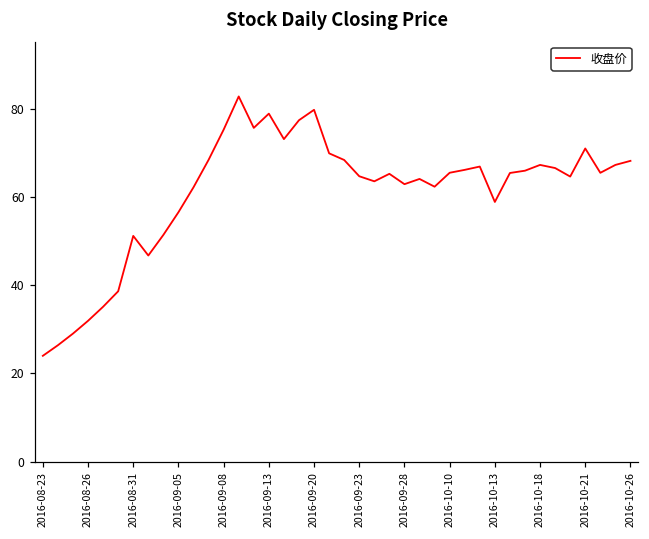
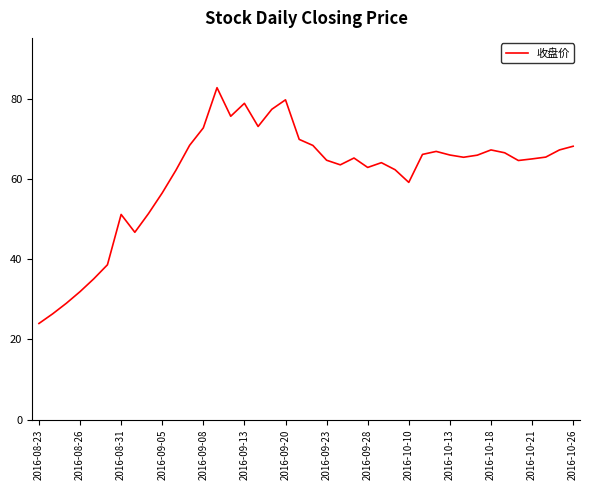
  {
    "2016-08-23": 24,
    "2016-08-26": 32,
    "2016-08-31": 51,
    "2016-09-05": 57,
-   "2016-09-08": 75,
+   "2016-09-08": 73,
    "2016-09-13": 79,
    "2016-09-20": 80,
    "2016-09-23": 65,
    "2016-09-28": 63,
-   "2016-10-10": 66,
-   "2016-10-13": 59,
+   "2016-10-10": 59,
+   "2016-10-13": 66,
    "2016-10-18": 67,
-   "2016-10-21": 71,
+   "2016-10-21": 65,
    "2016-10-26": 68
  }
